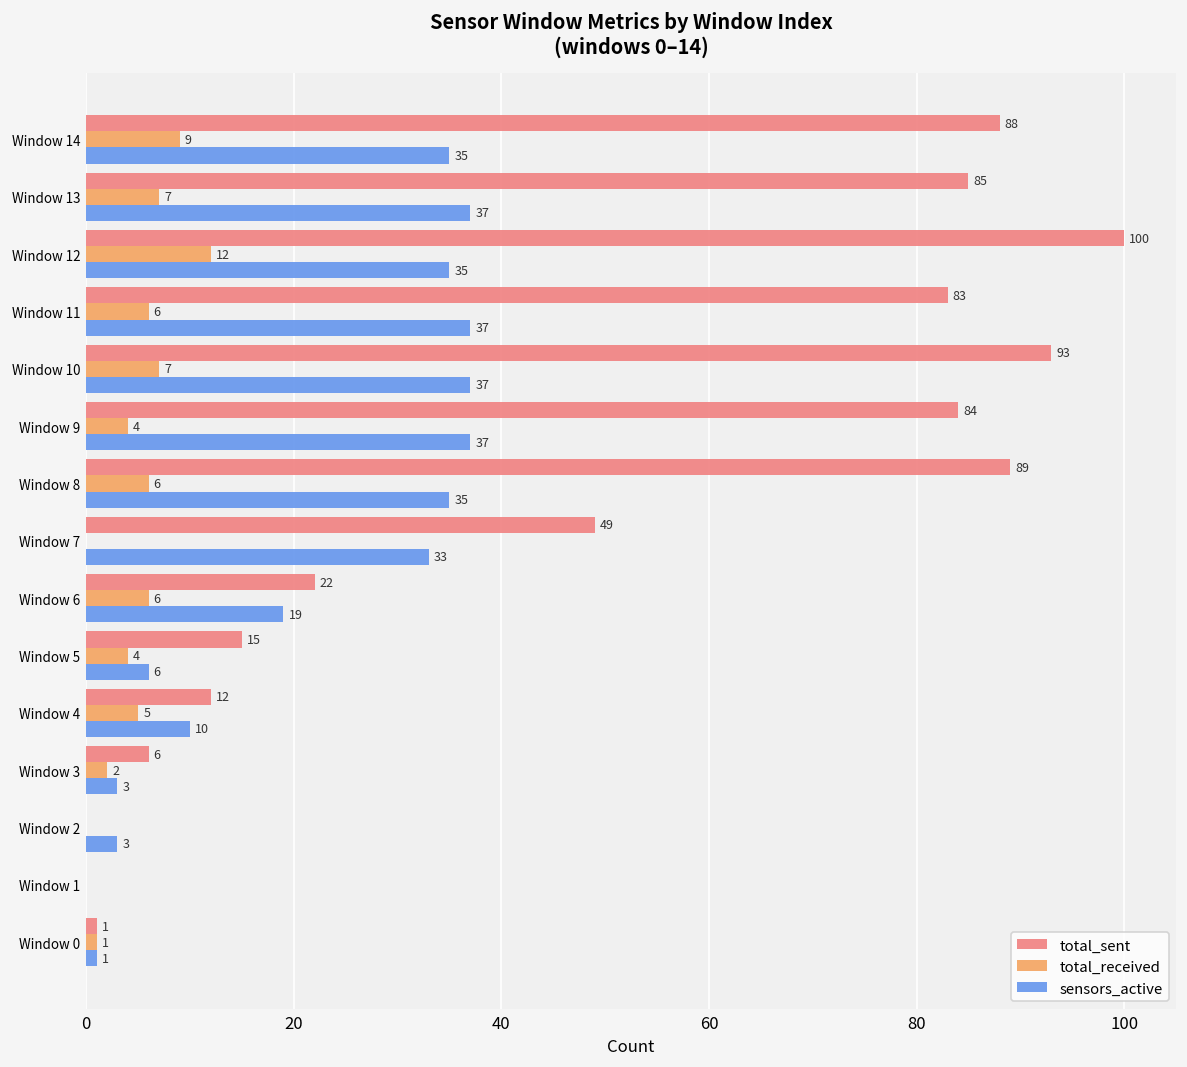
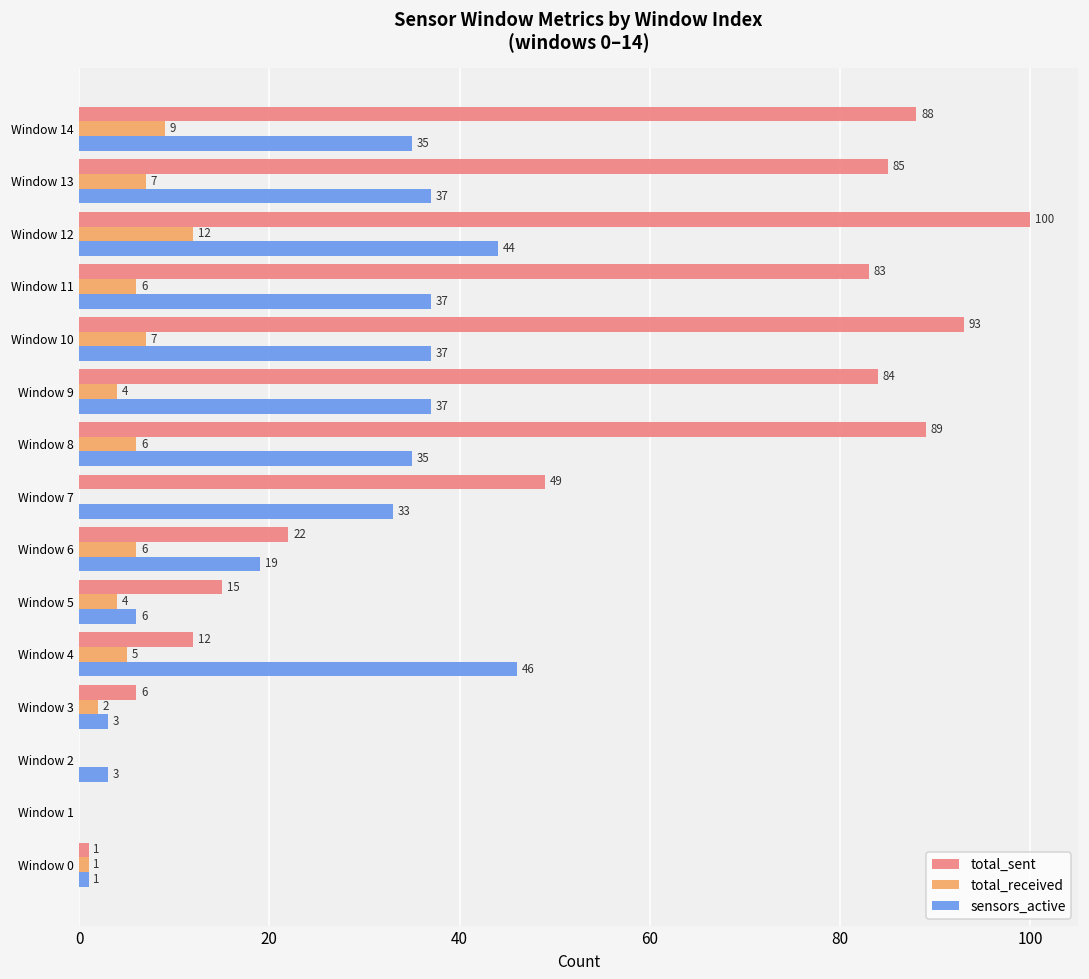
  {
    "sensors_active": {
      "Window 14": 35,
      "Window 13": 37,
-     "Window 12": 35,
+     "Window 12": 44,
      "Window 11": 37,
      "Window 10": 37,
      "Window 9": 37,
      "Window 8": 35,
      "Window 7": 33,
      "Window 6": 19,
      "Window 5": 6,
-     "Window 4": 10,
+     "Window 4": 46,
      "Window 3": 3,
      "Window 2": 3,
      "Window 0": 1
    }
  }
